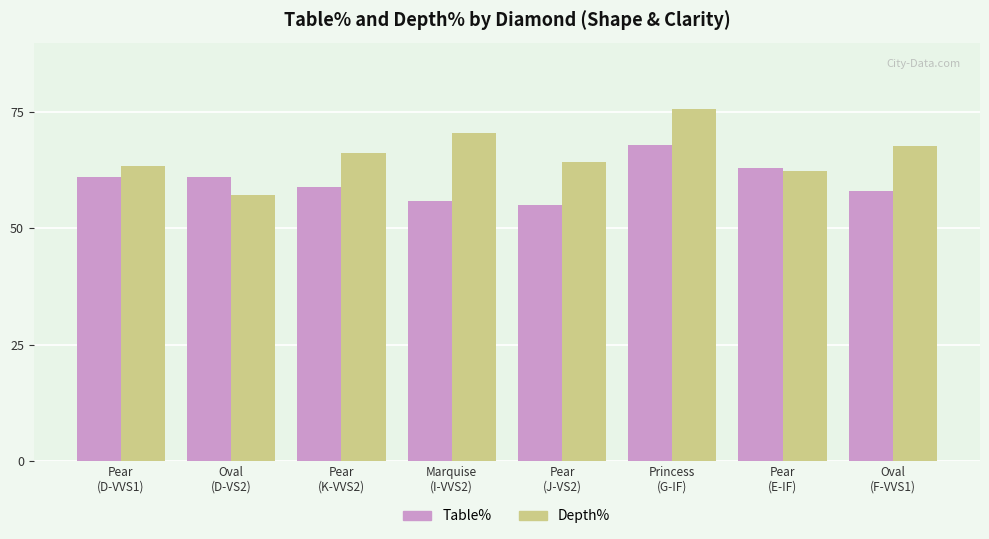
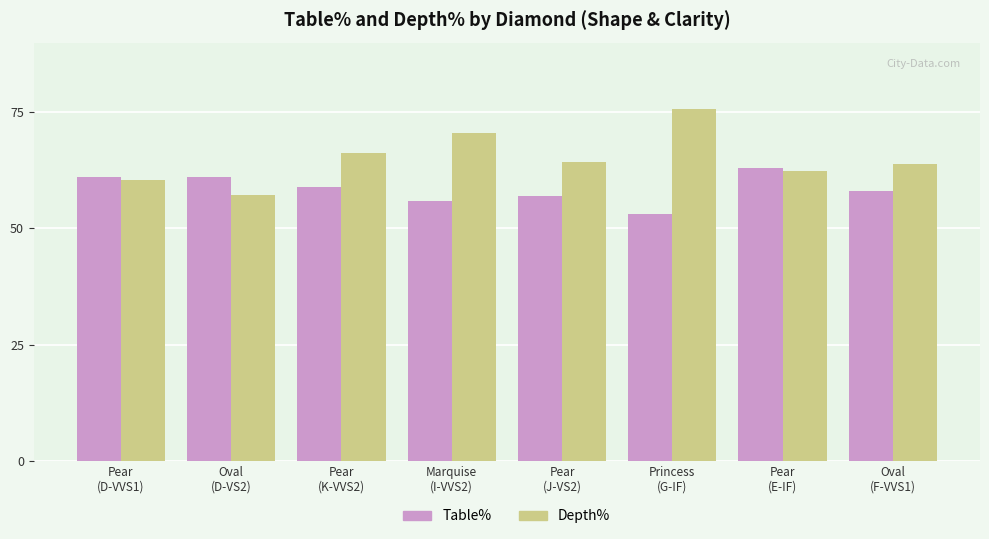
  {
    "Table%": {
      "Pear (D-VVS1)": 61,
      "Oval (D-VS2)": 61,
      "Pear (K-VVS2)": 59,
      "Marquise (I-VVS2)": 56,
-     "Pear (J-VS2)": 55,
-     "Princess (G-IF)": 68,
+     "Pear (J-VS2)": 57,
+     "Princess (G-IF)": 53,
      "Pear (E-IF)": 63,
      "Oval (F-VVS1)": 58
    },
    "Depth%": {
-     "Pear (D-VVS1)": 63,
+     "Pear (D-VVS1)": 60,
      "Oval (D-VS2)": 57,
      "Pear (K-VVS2)": 66,
      "Marquise (I-VVS2)": 71,
      "Pear (J-VS2)": 64,
      "Princess (G-IF)": 76,
      "Pear (E-IF)": 62,
-     "Oval (F-VVS1)": 68
+     "Oval (F-VVS1)": 64
    }
  }
